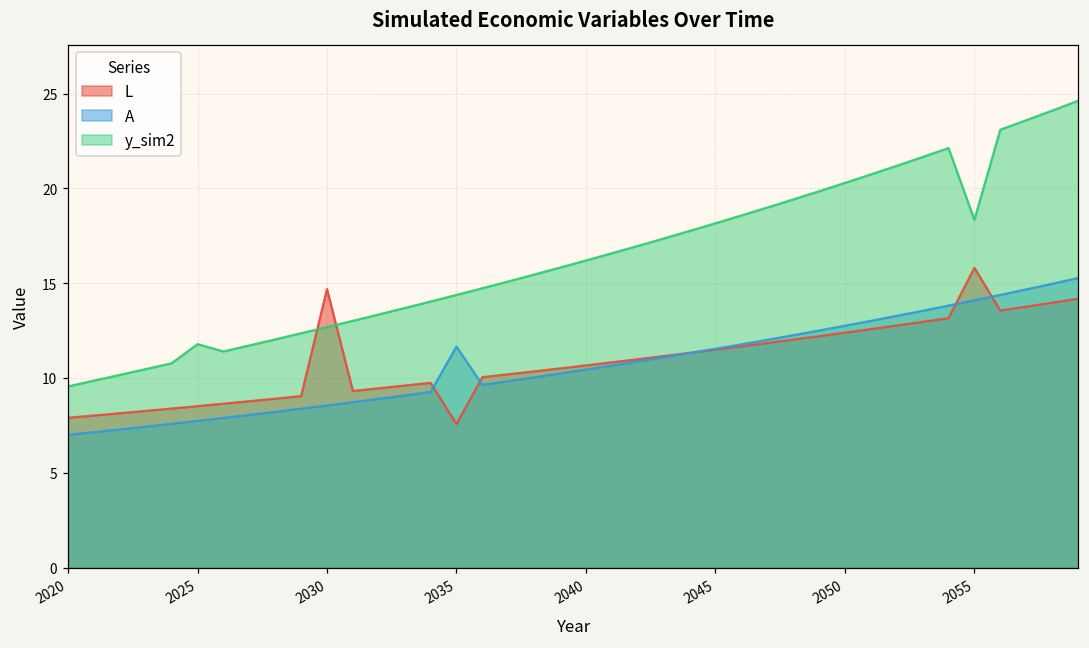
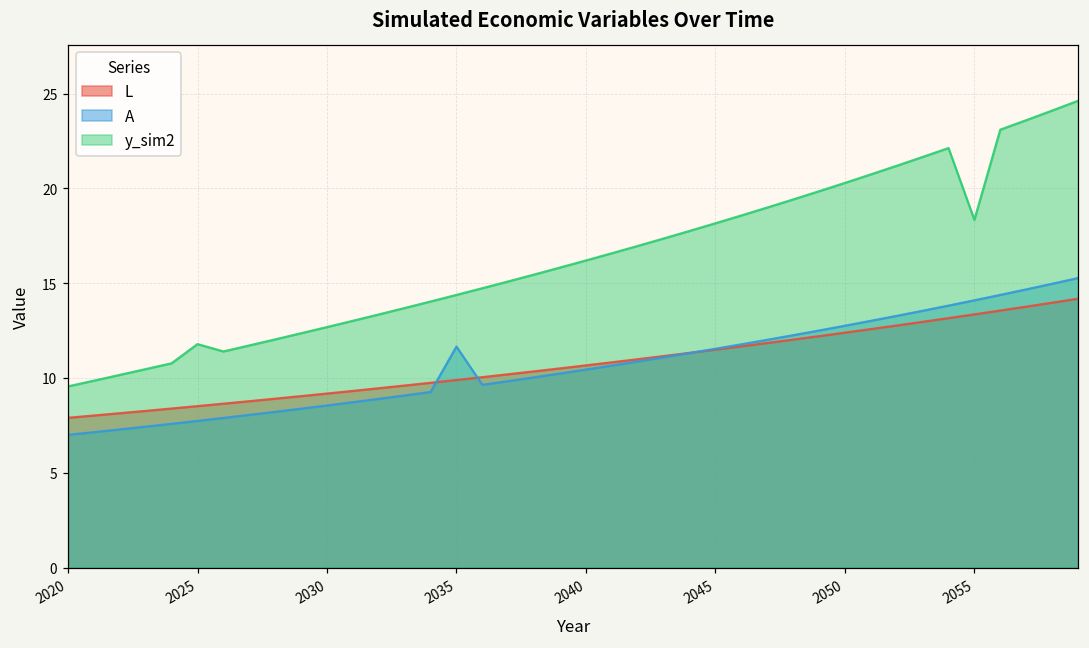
  {
    "L": {
      "2020": 7.9,
      "2025": 8.5,
-     "2030": 14.7,
-     "2035": 7.6,
+     "2030": 9.2,
+     "2035": 9.9,
      "2040": 10.7,
      "2050": 12.4,
-     "2055": 15.8
+     "2055": 13.4
    },
    "A": {
      "2020": 7.0,
      "2025": 7.7,
      "2030": 8.5,
      "2035": 11.7,
      "2040": 10.4,
      "2050": 12.8,
      "2055": 14.1
    },
    "y_sim2": {
      "2020": 9.6,
      "2025": 11.8,
      "2030": 12.7,
      "2035": 14.4,
      "2040": 16.2,
      "2045": 18.2,
      "2050": 20.3,
      "2055": 18.3
    }
  }
